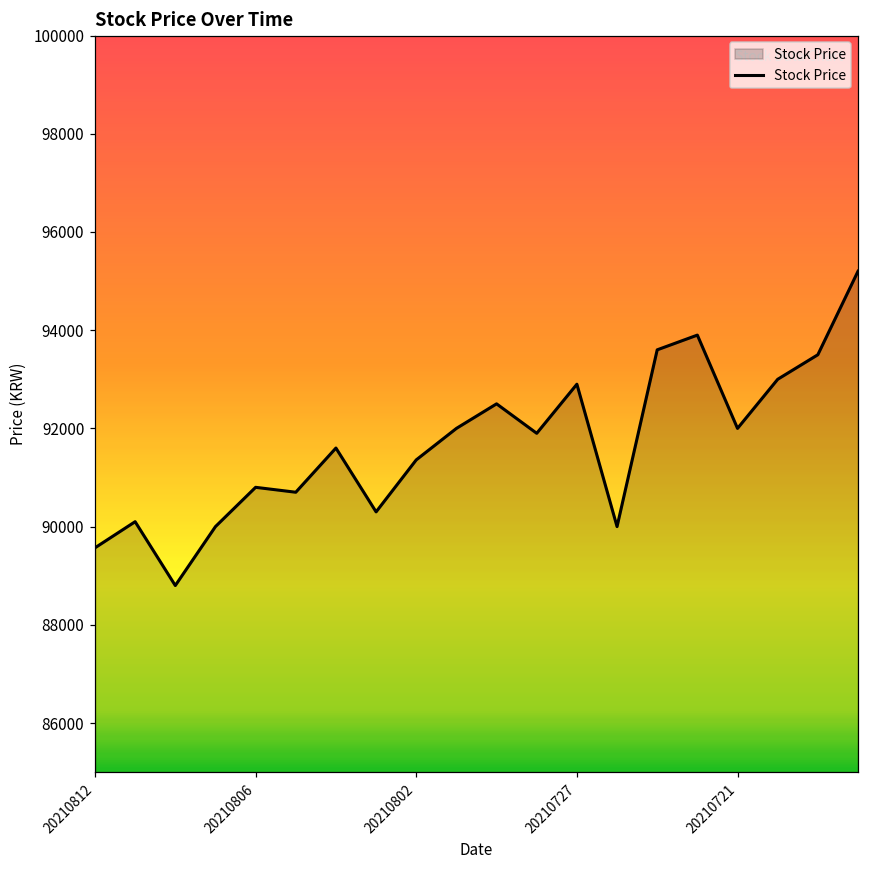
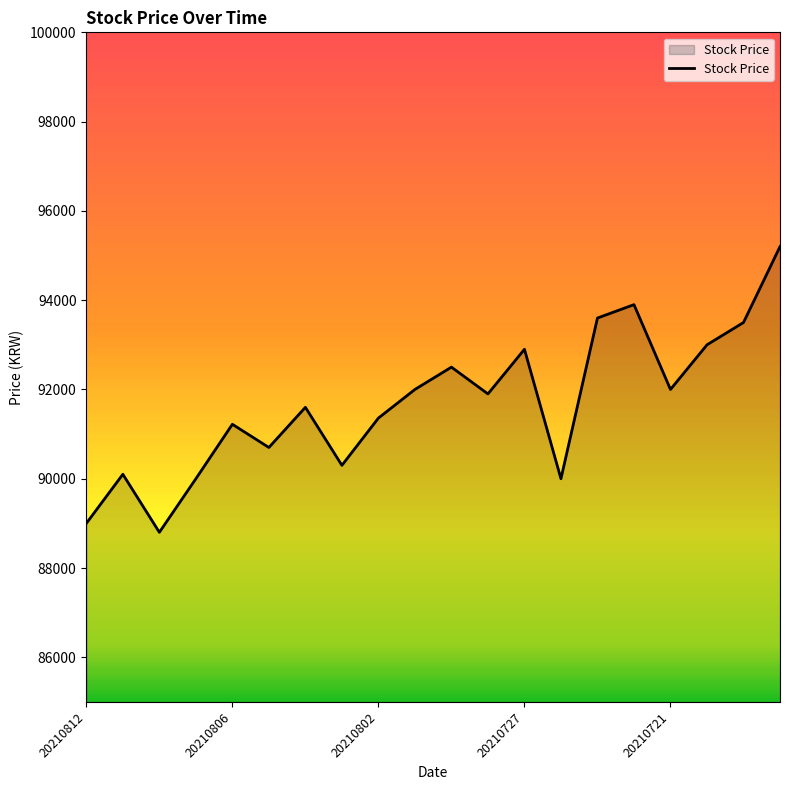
  {
-   "20210812": 89600,
-   "20210806": 90800,
+   "20210812": 89000,
+   "20210806": 91200,
    "20210802": 91400,
    "20210727": 92900,
    "20210721": 92000
  }
